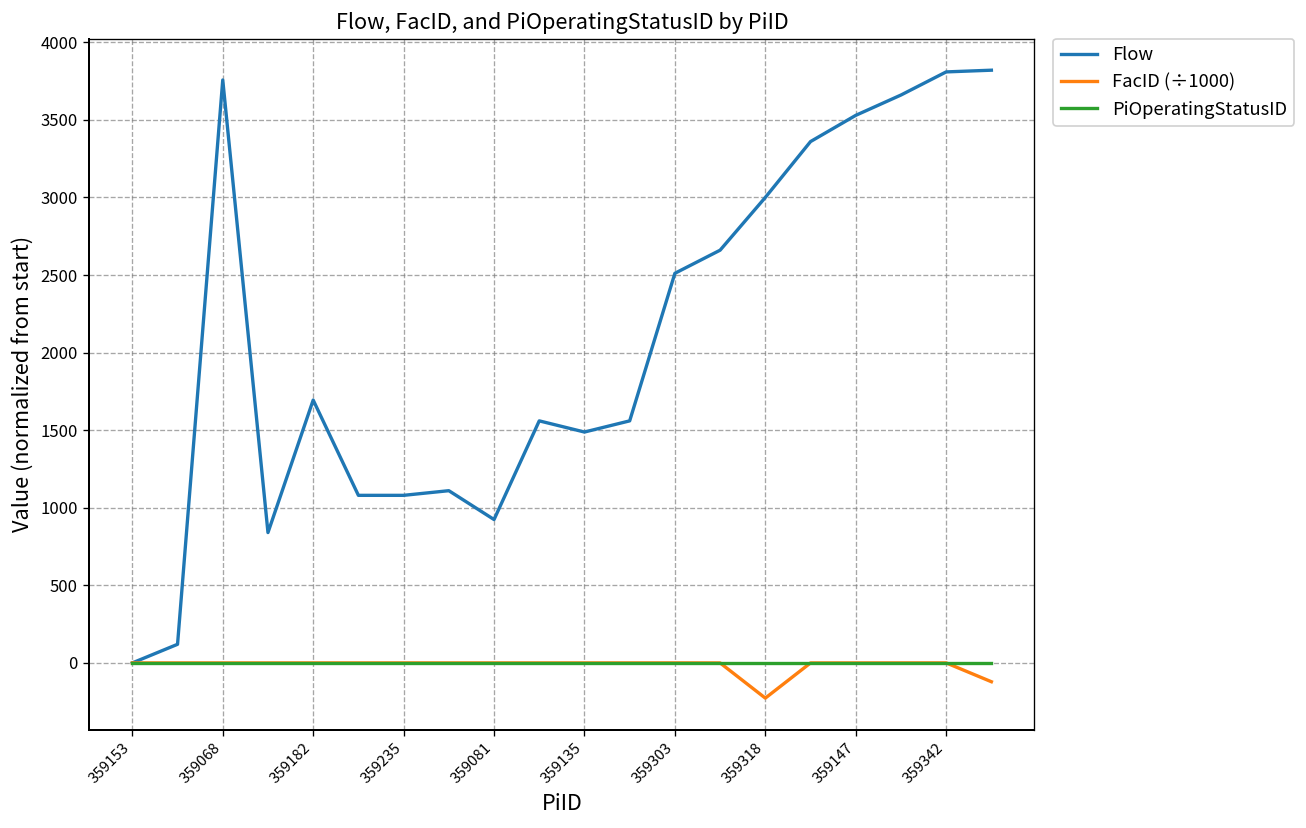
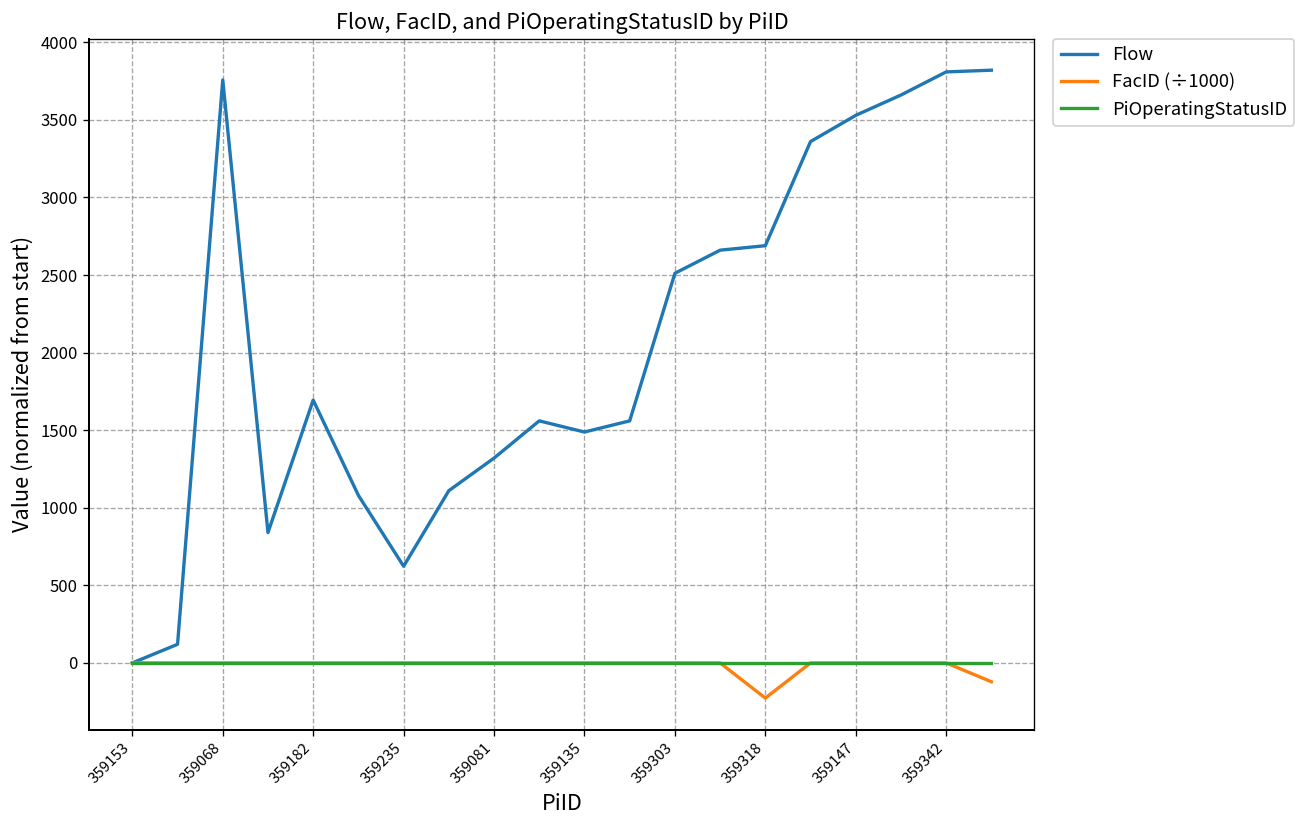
  {
    "Flow": {
      "359068": 3760,
      "359182": 1690,
-     "359235": 1080,
-     "359081": 920,
+     "359235": 620,
+     "359081": 1320,
      "359135": 1490,
      "359303": 2510,
-     "359318": 3000,
+     "359318": 2690,
      "359147": 3530,
      "359342": 3810
    },
    "FacID (÷1000)": {
      "359318": -230
    },
    "PiOperatingStatusID": {
      "359318": 0
    }
  }
